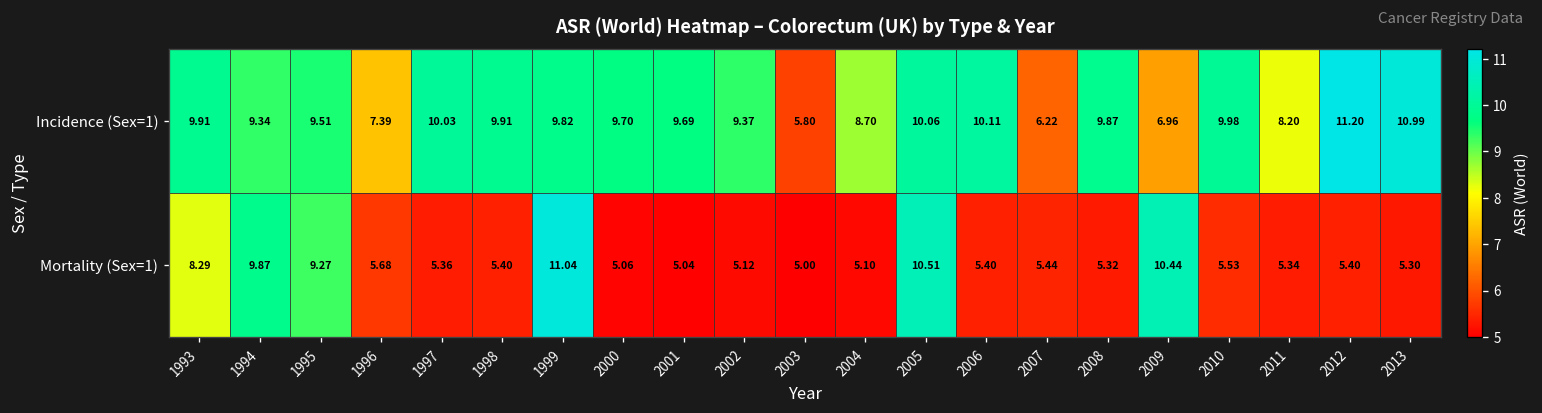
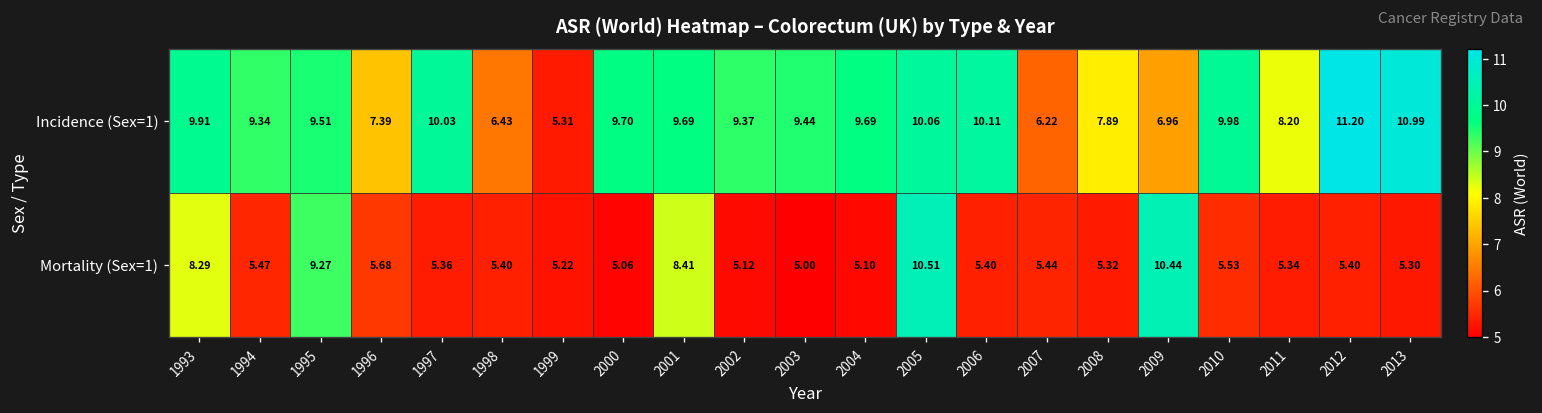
  {
    "Incidence (Sex=1)": {
      "1993": 9.91,
      "1994": 9.34,
      "1995": 9.51,
      "1996": 7.39,
      "1997": 10.03,
-     "1998": 9.91,
-     "1999": 9.82,
+     "1998": 6.43,
+     "1999": 5.31,
      "2000": 9.70,
      "2001": 9.69,
      "2002": 9.37,
-     "2003": 5.80,
-     "2004": 8.70,
+     "2003": 9.44,
+     "2004": 9.69,
      "2005": 10.06,
      "2006": 10.11,
      "2007": 6.22,
-     "2008": 9.87,
+     "2008": 7.89,
      "2009": 6.96,
      "2010": 9.98,
      "2011": 8.20,
      "2012": 11.20,
      "2013": 10.99
    },
    "Mortality (Sex=1)": {
      "1993": 8.29,
-     "1994": 9.87,
+     "1994": 5.47,
      "1995": 9.27,
      "1996": 5.68,
      "1997": 5.36,
      "1998": 5.40,
-     "1999": 11.04,
+     "1999": 5.22,
      "2000": 5.06,
-     "2001": 5.04,
+     "2001": 8.41,
      "2002": 5.12,
      "2003": 5.00,
      "2004": 5.10,
      "2005": 10.51,
      "2006": 5.40,
      "2007": 5.44,
      "2008": 5.32,
      "2009": 10.44,
      "2010": 5.53,
      "2011": 5.34,
      "2012": 5.40,
      "2013": 5.30
    }
  }
